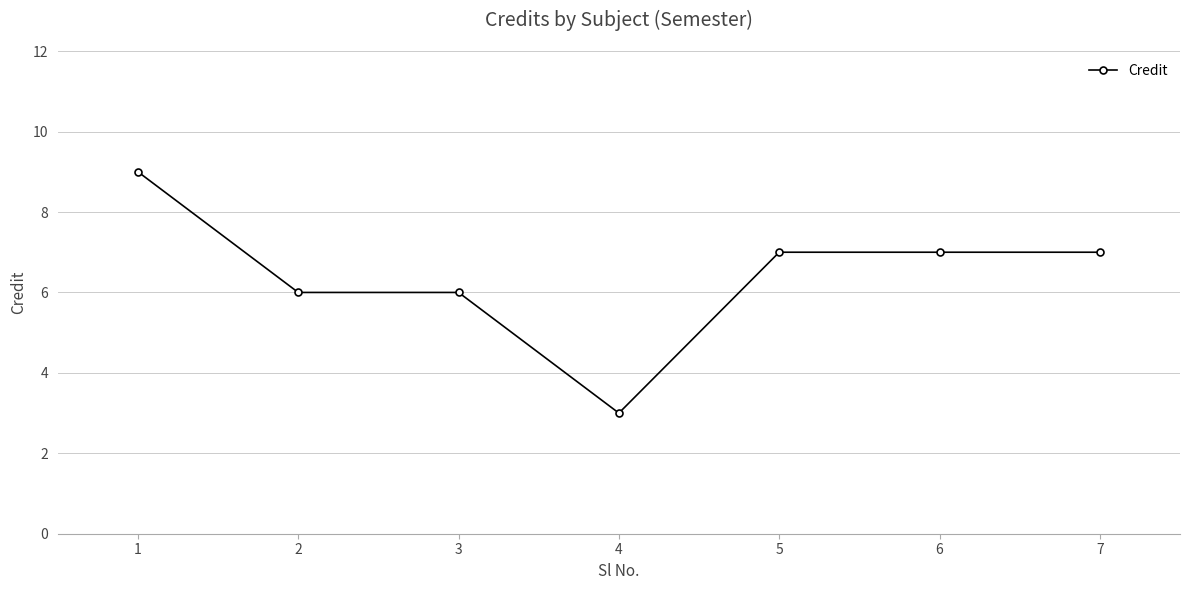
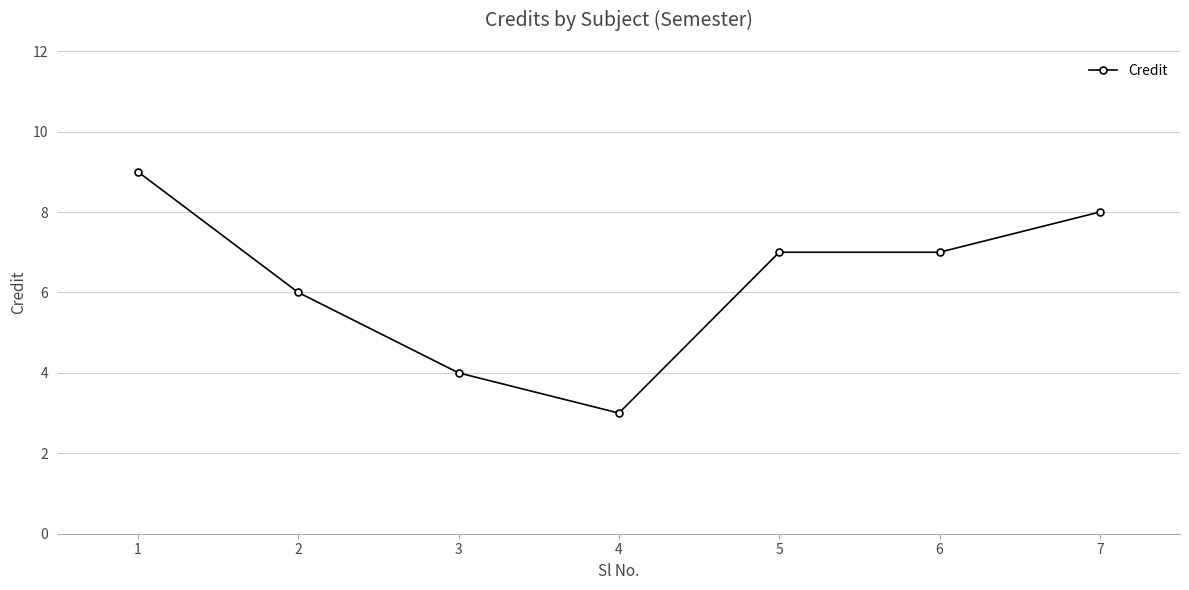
  {
    "1": 9,
    "2": 6,
-   "3": 6,
+   "3": 4,
    "4": 3,
    "5": 7,
    "6": 7,
-   "7": 7
+   "7": 8
  }
